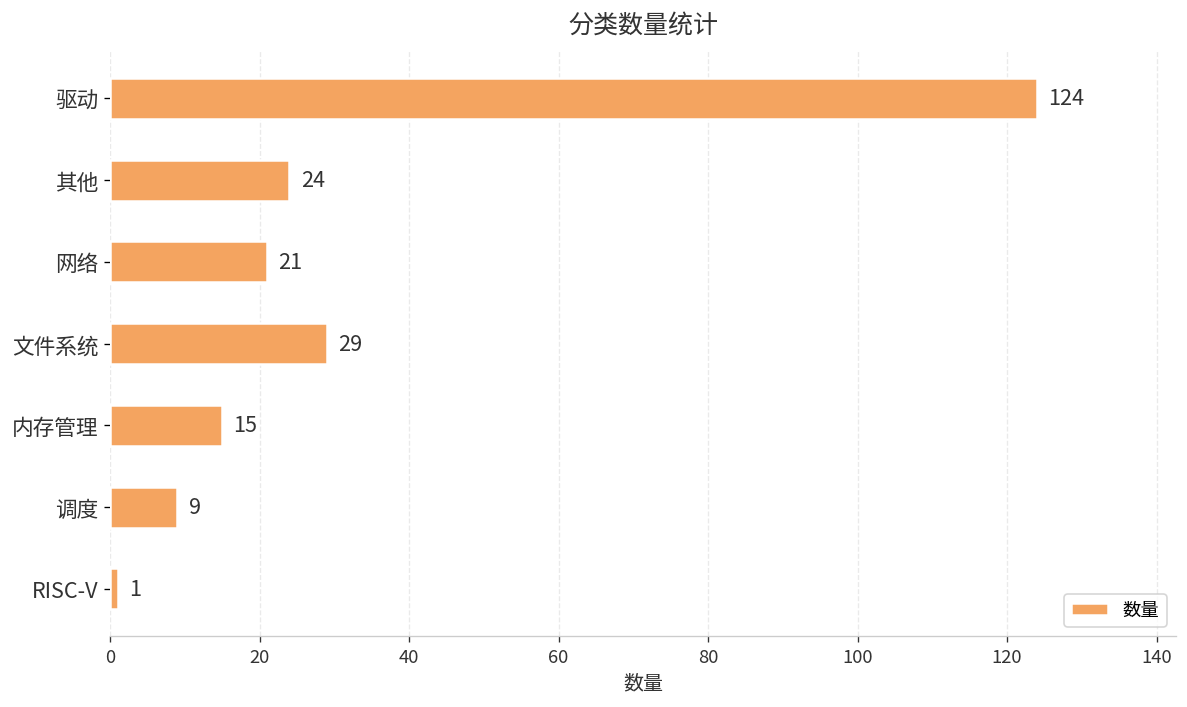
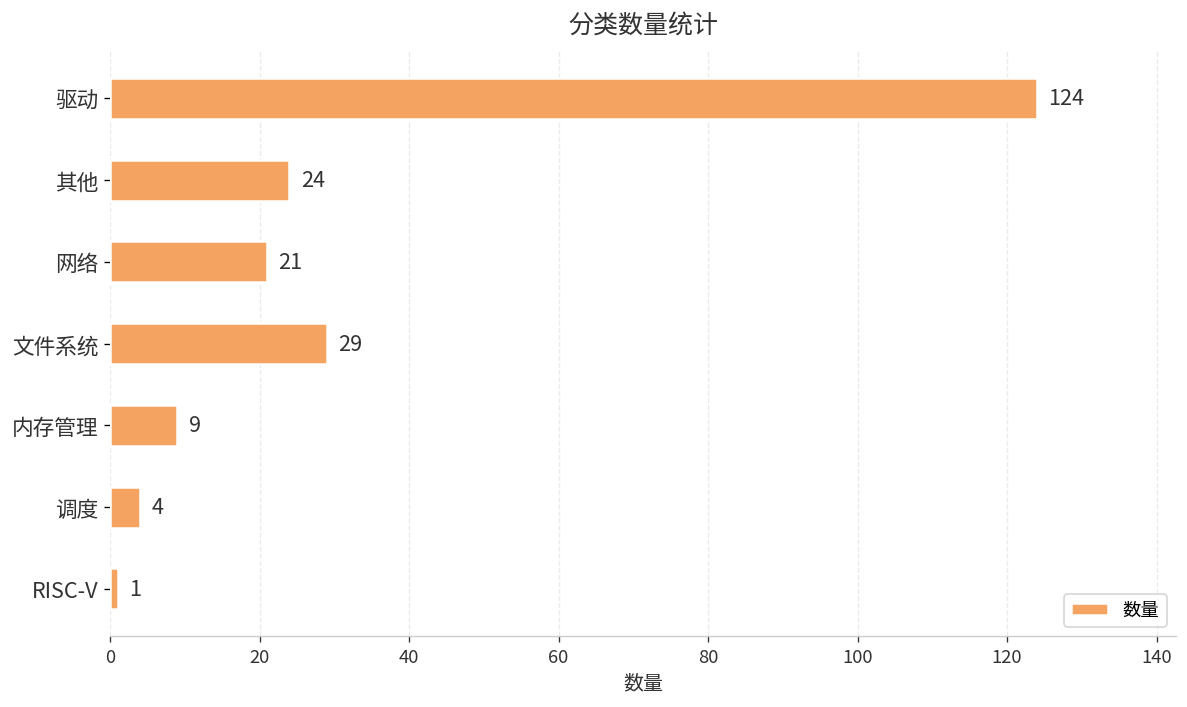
  {
    "驱动": 124,
    "其他": 24,
    "网络": 21,
    "文件系统": 29,
-   "内存管理": 15,
-   "调度": 9,
+   "内存管理": 9,
+   "调度": 4,
    "RISC-V": 1
  }
